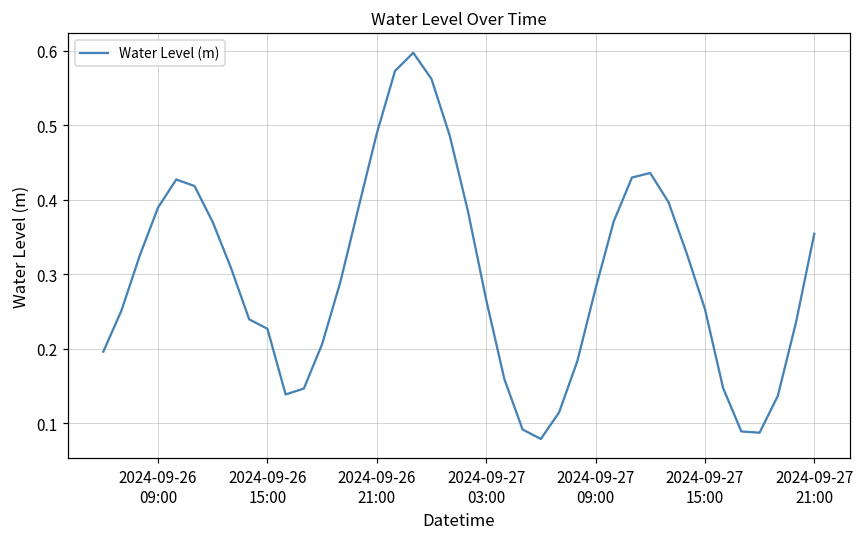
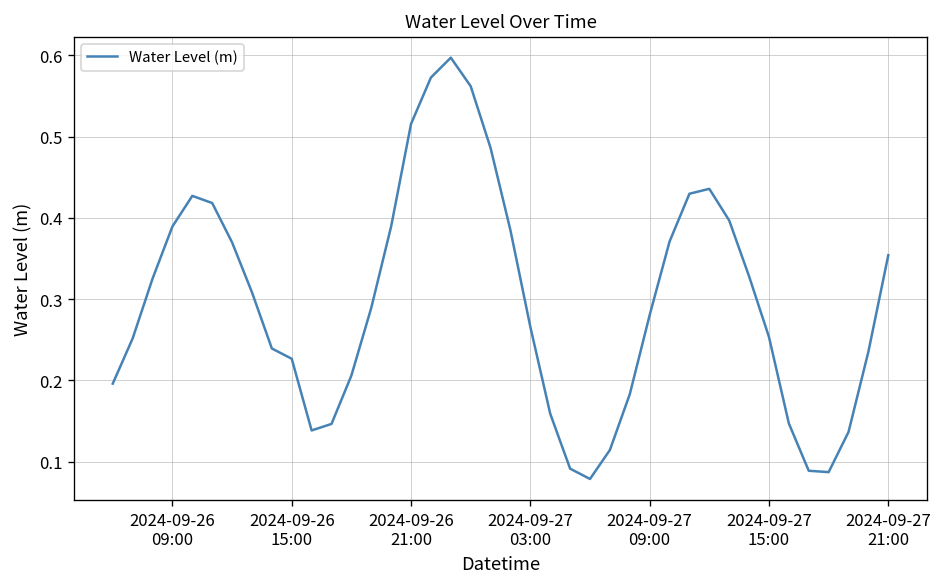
  {
    "2024-09-26 09:00": 0.39,
    "2024-09-26 15:00": 0.23,
-   "2024-09-26 21:00": 0.49,
+   "2024-09-26 21:00": 0.52,
    "2024-09-27 03:00": 0.27,
    "2024-09-27 09:00": 0.28,
    "2024-09-27 15:00": 0.25,
    "2024-09-27 21:00": 0.35
  }
